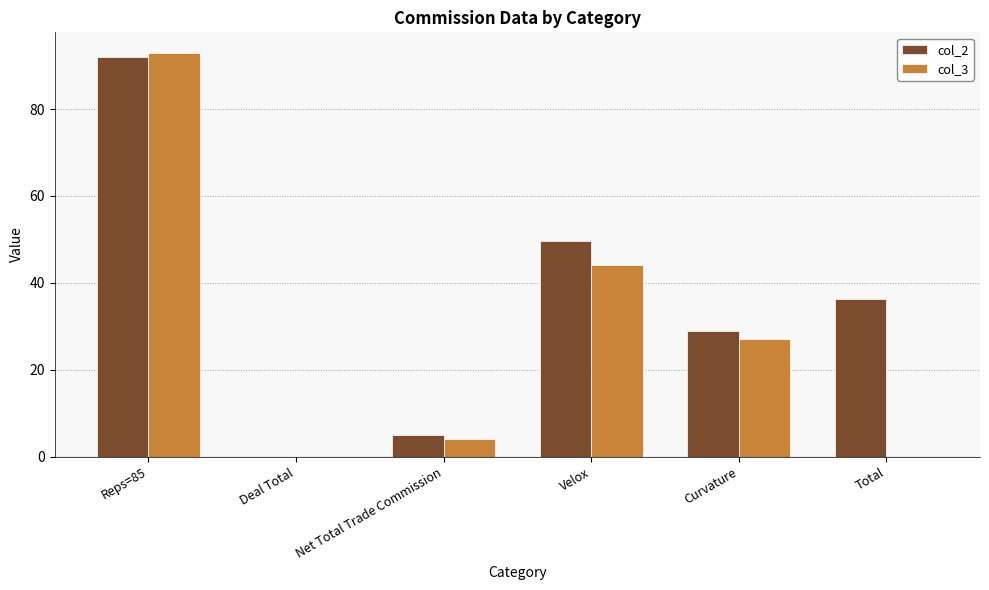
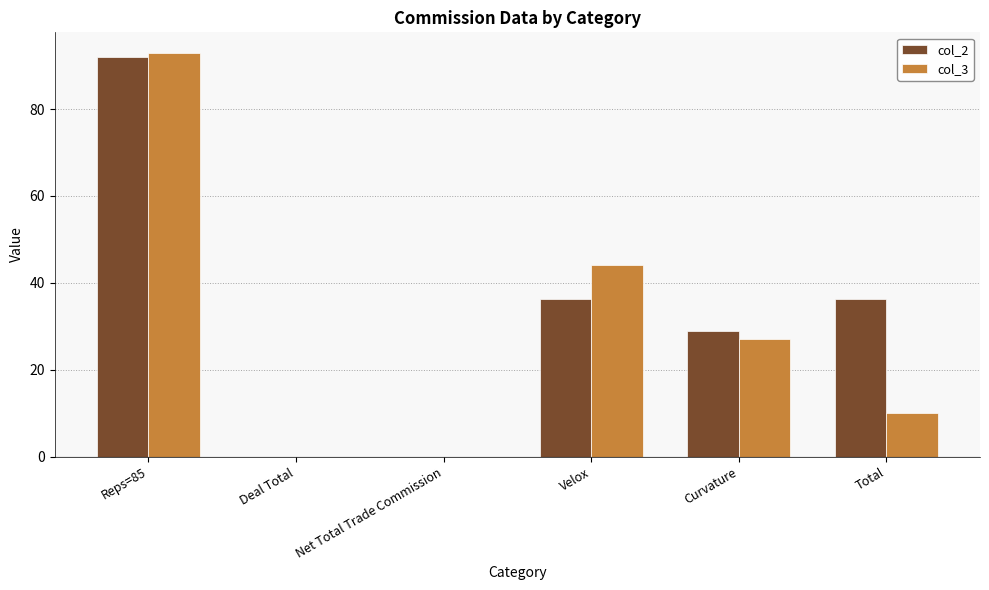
  {
    "col_2": {
      "Reps=85": 92,
      "Deal Total": 0,
-     "Net Total Trade Commission": 5,
-     "Velox": 50,
+     "Net Total Trade Commission": 0,
+     "Velox": 36,
      "Curvature": 29,
      "Total": 36
    },
    "col_3": {
      "Reps=85": 93,
      "Deal Total": 0,
-     "Net Total Trade Commission": 4,
+     "Net Total Trade Commission": 0,
      "Velox": 44,
      "Curvature": 27,
-     "Total": 0
+     "Total": 10
    }
  }
